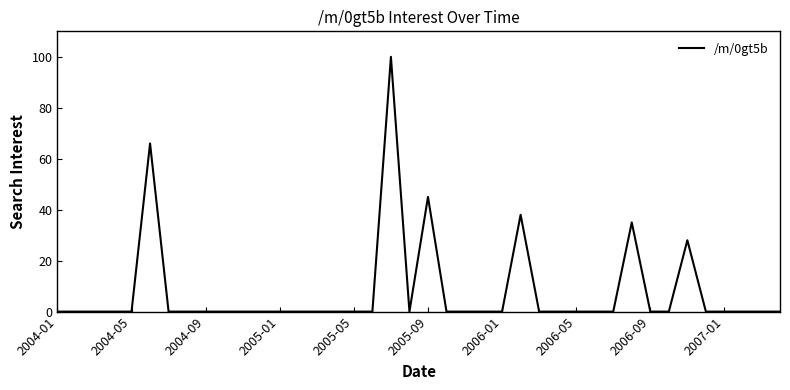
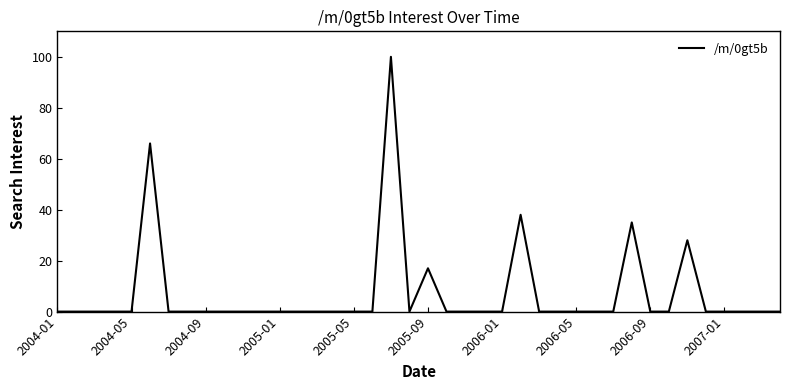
  {
    "2004-01": 0,
    "2004-05": 0,
    "2004-09": 0,
    "2005-01": 0,
    "2005-05": 0,
-   "2005-09": 45,
+   "2005-09": 17,
    "2006-01": 0,
    "2006-05": 0,
    "2006-09": 0,
    "2007-01": 0
  }
